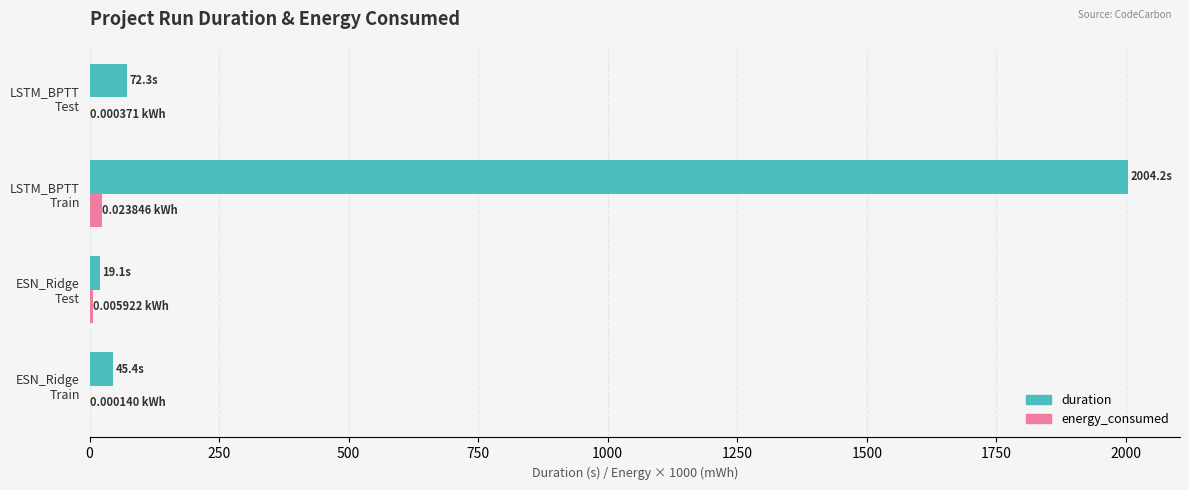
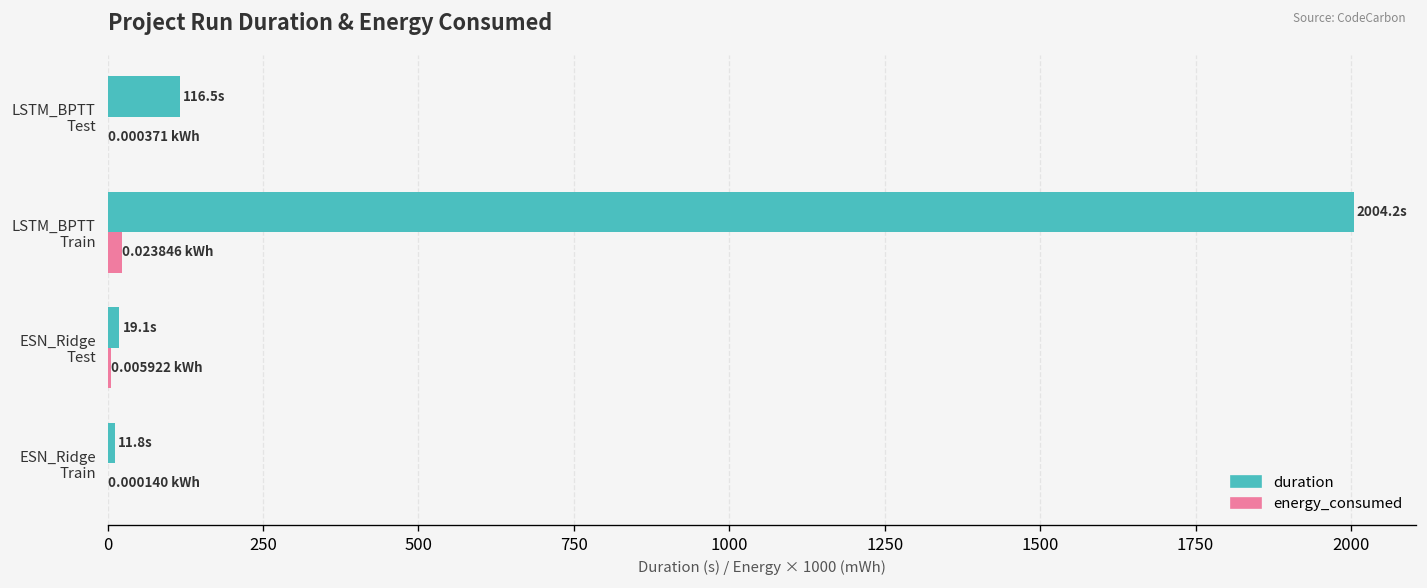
  {
    "duration": {
-     "LSTM_BPTT Test": "72.3s",
+     "LSTM_BPTT Test": "116.5s",
      "LSTM_BPTT Train": "2004.2s",
      "ESN_Ridge Test": "19.1s",
-     "ESN_Ridge Train": "45.4s"
+     "ESN_Ridge Train": "11.8s"
    }
  }
